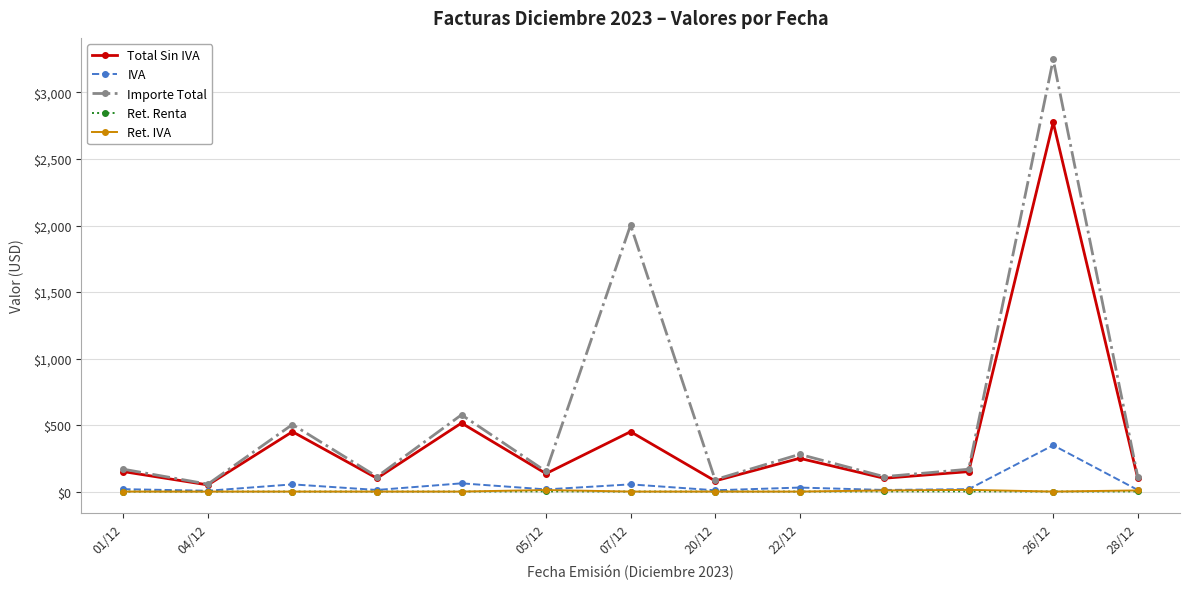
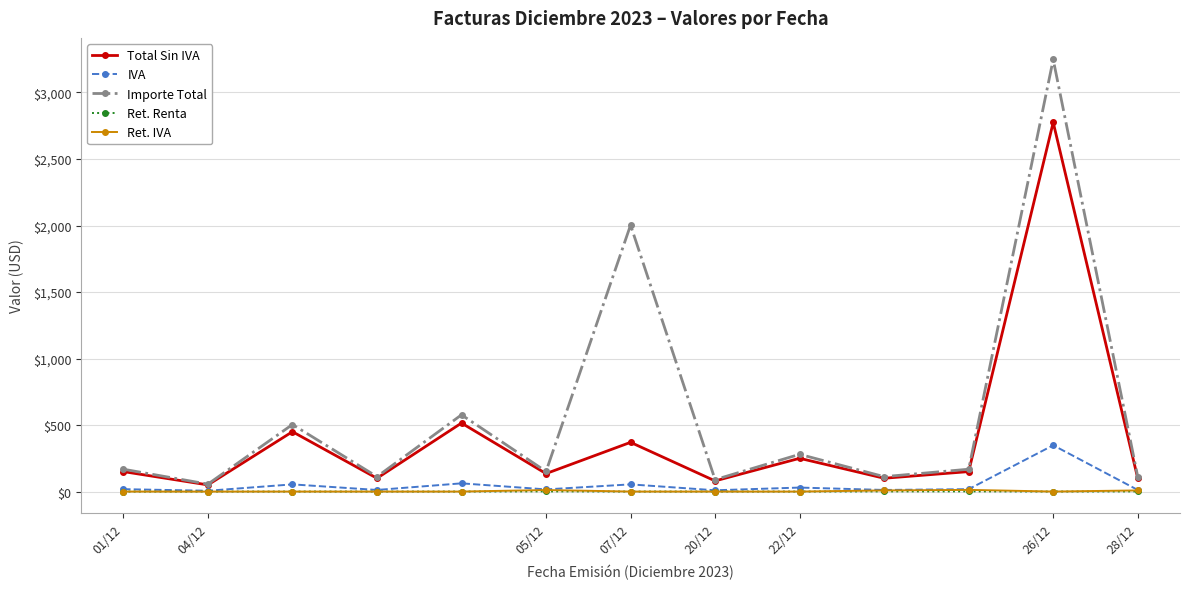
  {
    "Total Sin IVA": {
-     "07/12": "$450",
+     "07/12": "$370",
      "26/12": "$2,780"
    },
    "IVA": {
      "07/12": "$50",
      "26/12": "$350"
    },
    "Importe Total": {
      "07/12": "$2,000",
      "26/12": "$3,250"
    }
  }
